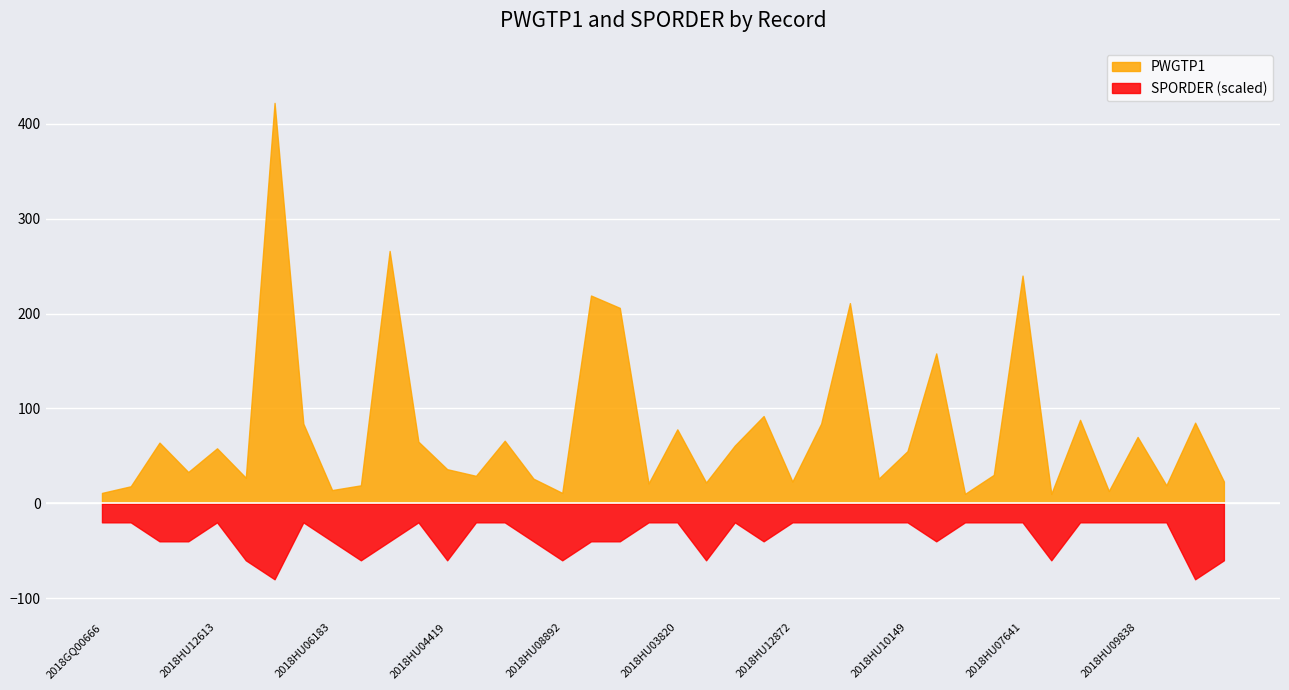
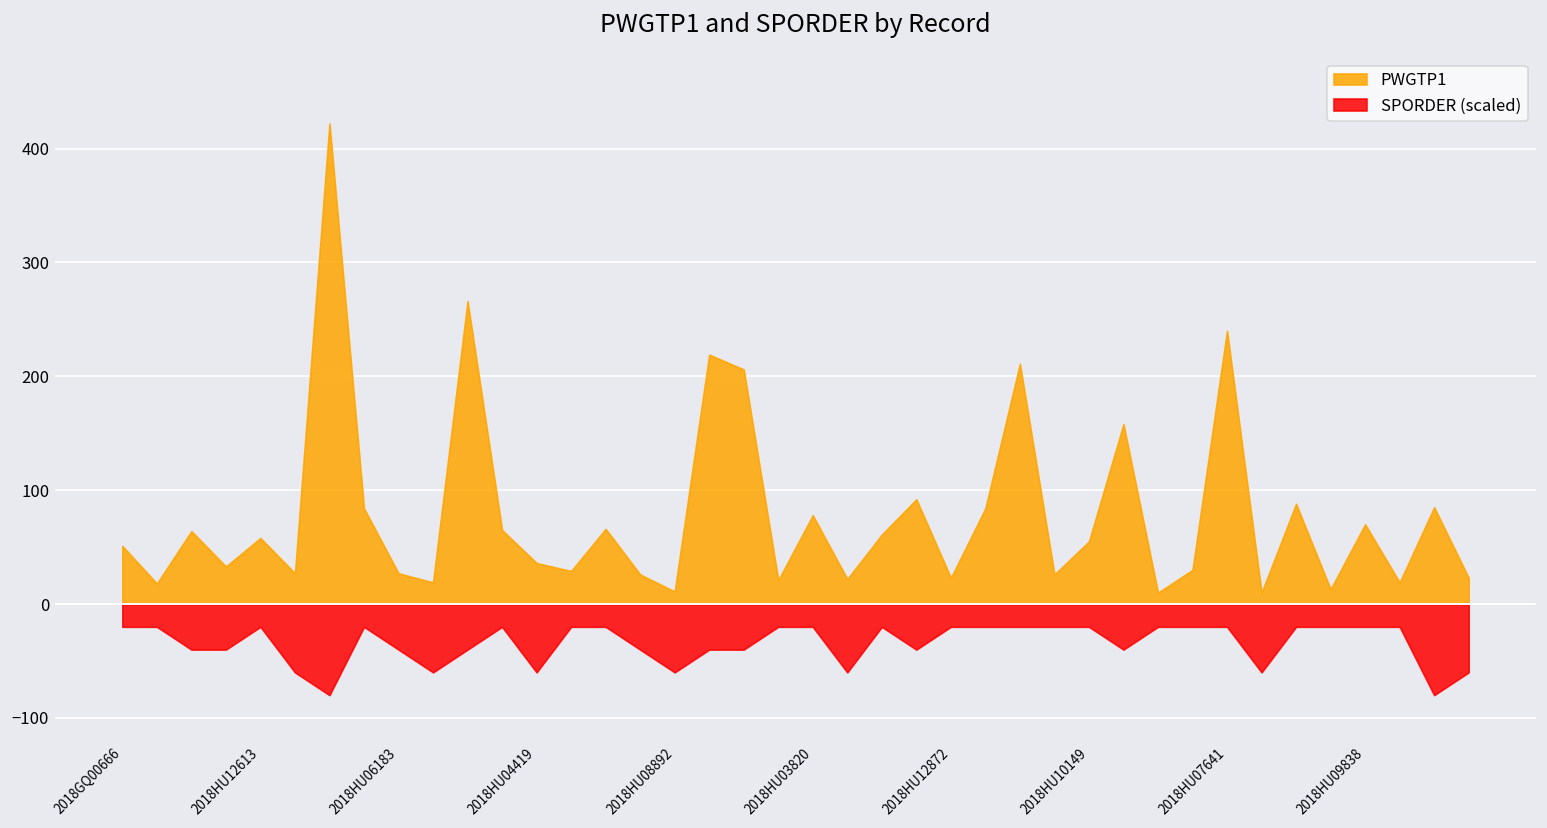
  {
    "PWGTP1": {
-     "2018GQ00666": 10,
+     "2018GQ00666": 50,
      "2018HU12613": 60,
-     "2018HU06183": 10,
+     "2018HU06183": 30,
      "2018HU04419": 40,
      "2018HU08892": 10,
      "2018HU03820": 80,
      "2018HU12872": 20,
      "2018HU10149": 60,
      "2018HU07641": 240,
      "2018HU09838": 70
    }
  }
